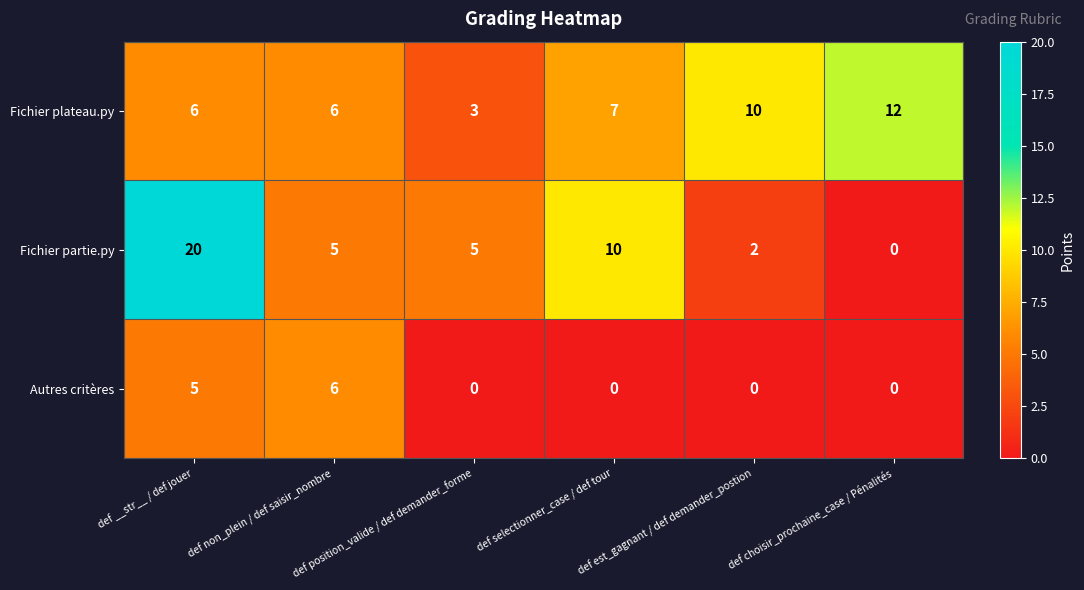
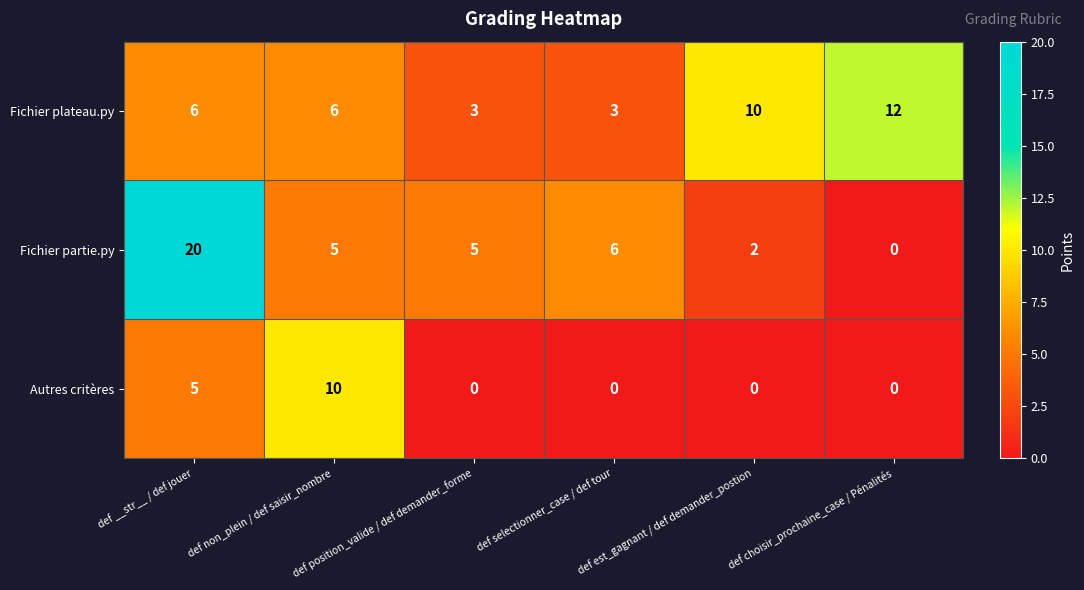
  {
    "Fichier plateau.py": {
      "def __str__ / def jouer": 6,
      "def non_plein / def saisir_nombre": 6,
      "def position_valide / def demander_forme": 3,
-     "def selectionner_case / def tour": 7,
+     "def selectionner_case / def tour": 3,
      "def est_gagnant / def demander_postion": 10,
      "def choisir_prochaine_case / Pénalités": 12
    },
    "Fichier partie.py": {
      "def __str__ / def jouer": 20,
      "def non_plein / def saisir_nombre": 5,
      "def position_valide / def demander_forme": 5,
-     "def selectionner_case / def tour": 10,
+     "def selectionner_case / def tour": 6,
      "def est_gagnant / def demander_postion": 2,
      "def choisir_prochaine_case / Pénalités": 0
    },
    "Autres critères": {
      "def __str__ / def jouer": 5,
-     "def non_plein / def saisir_nombre": 6,
+     "def non_plein / def saisir_nombre": 10,
      "def position_valide / def demander_forme": 0,
      "def selectionner_case / def tour": 0,
      "def est_gagnant / def demander_postion": 0,
      "def choisir_prochaine_case / Pénalités": 0
    }
  }
